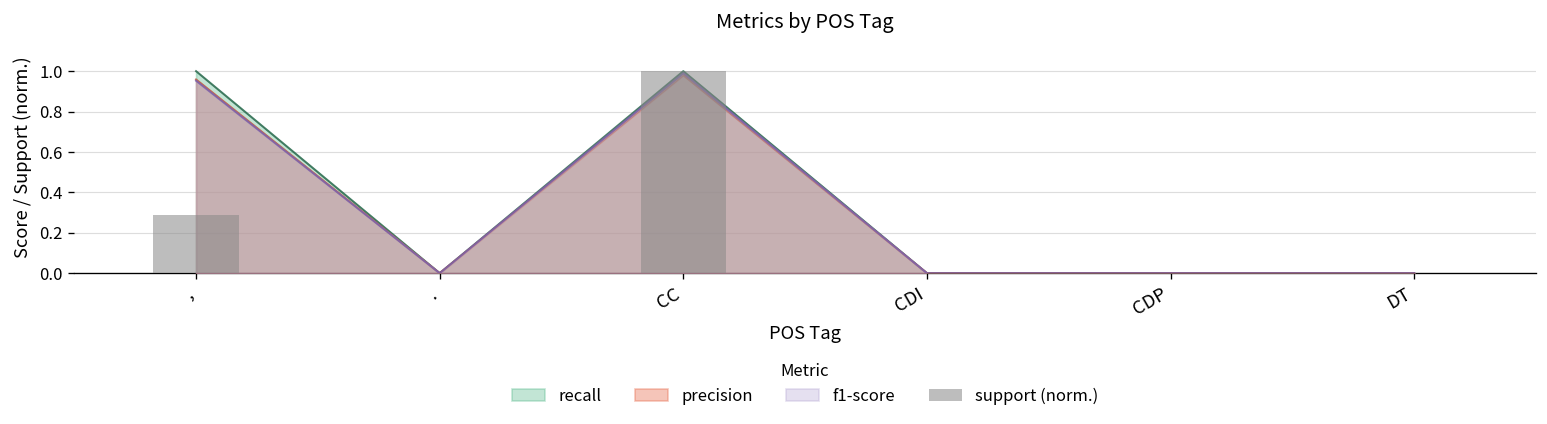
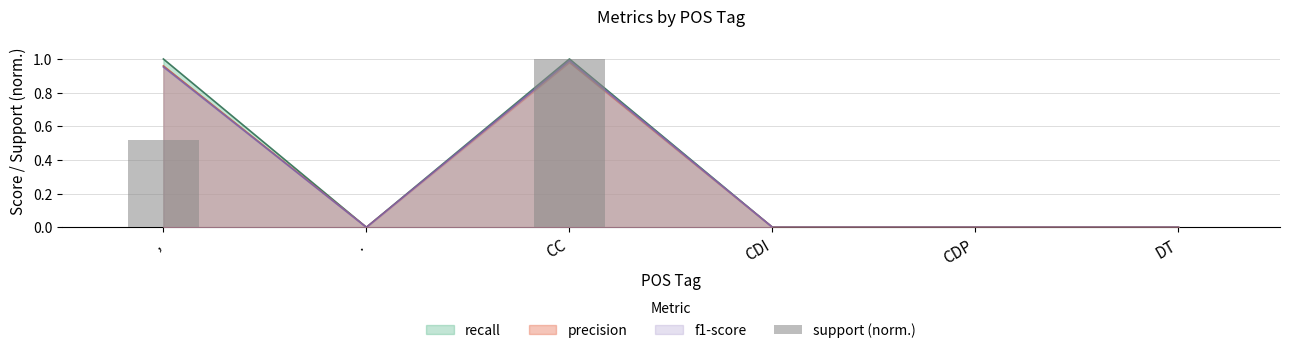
  {
    "support (norm.)": {
-     ",": 0.29,
+     ",": 0.52,
      ".": 0.00,
      "CC": 1.00,
      "CDI": 0.00,
      "CDP": 0.00,
      "DT": 0.00
    },
    "recall": {
      ",": 1.00
    }
  }
